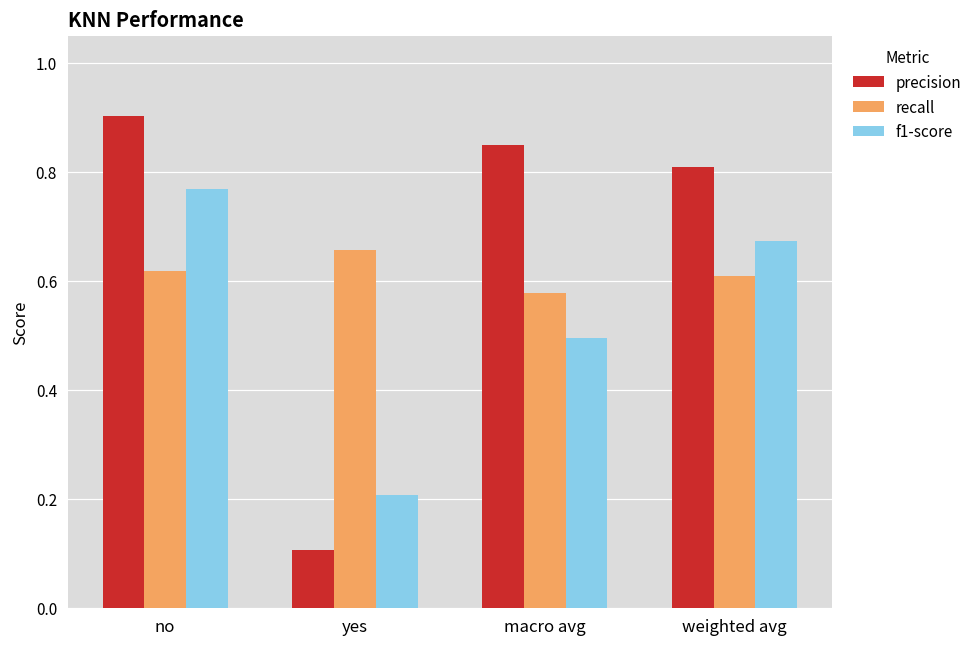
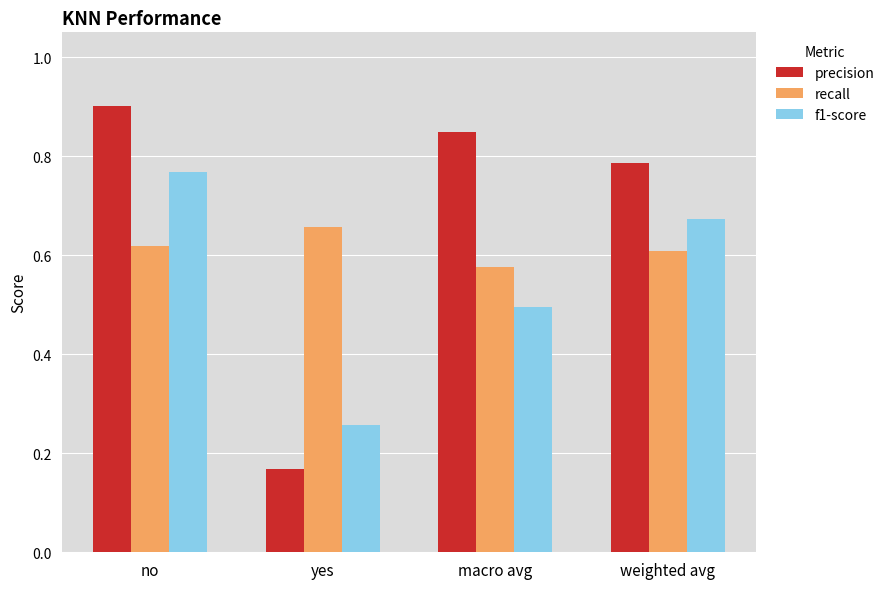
  {
    "precision": {
      "no": 0.90,
-     "yes": 0.11,
+     "yes": 0.17,
      "macro avg": 0.85,
-     "weighted avg": 0.81
+     "weighted avg": 0.79
    },
    "recall": {
      "no": 0.62,
      "yes": 0.66,
      "macro avg": 0.58,
      "weighted avg": 0.61
    },
    "f1-score": {
      "no": 0.77,
-     "yes": 0.21,
+     "yes": 0.26,
      "macro avg": 0.50,
      "weighted avg": 0.67
    }
  }
